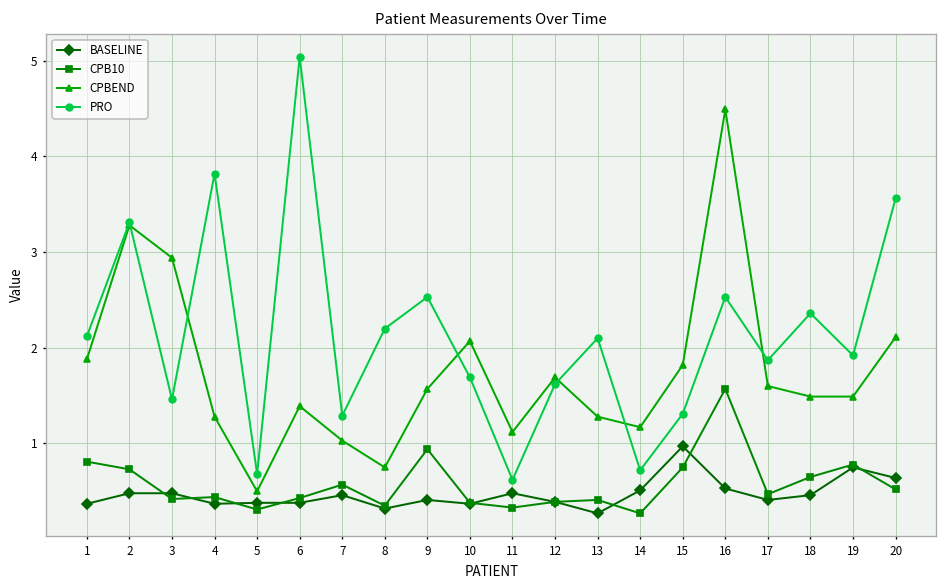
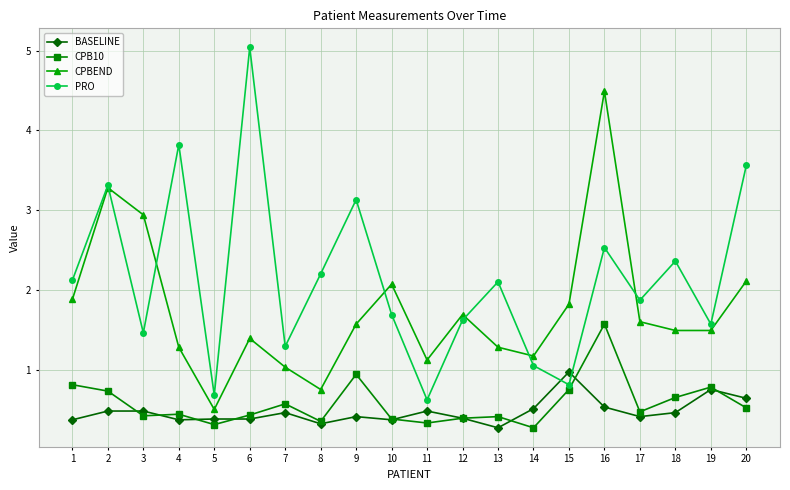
  {
    "PRO": {
      "1": 2.1,
      "3": 1.5,
      "4": 3.8,
      "5": 0.7,
      "6": 5.0,
      "7": 1.3,
      "8": 2.2,
-     "9": 2.5,
+     "9": 3.1,
      "10": 1.7,
      "11": 0.6,
      "12": 1.6,
      "13": 2.1,
-     "14": 0.7,
-     "15": 1.3,
+     "14": 1.1,
+     "15": 0.8,
      "16": 2.5,
      "17": 1.9,
      "18": 2.4,
-     "19": 1.9,
+     "19": 1.6,
      "20": 3.6
    }
  }
